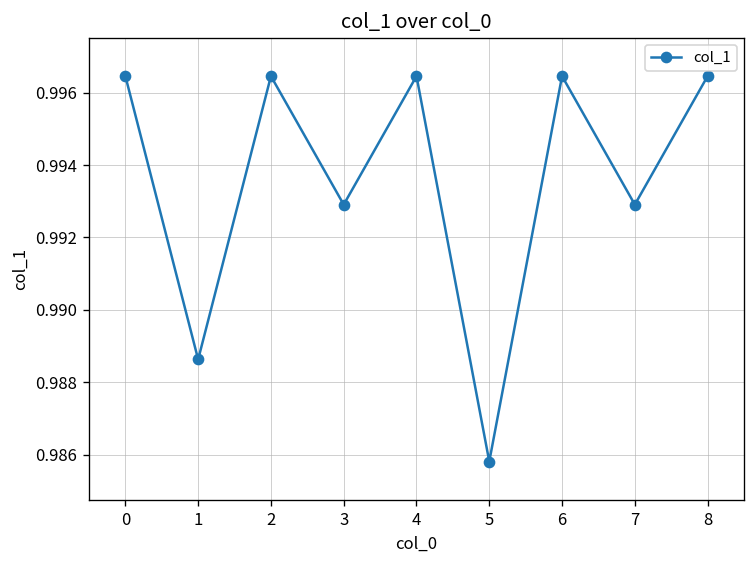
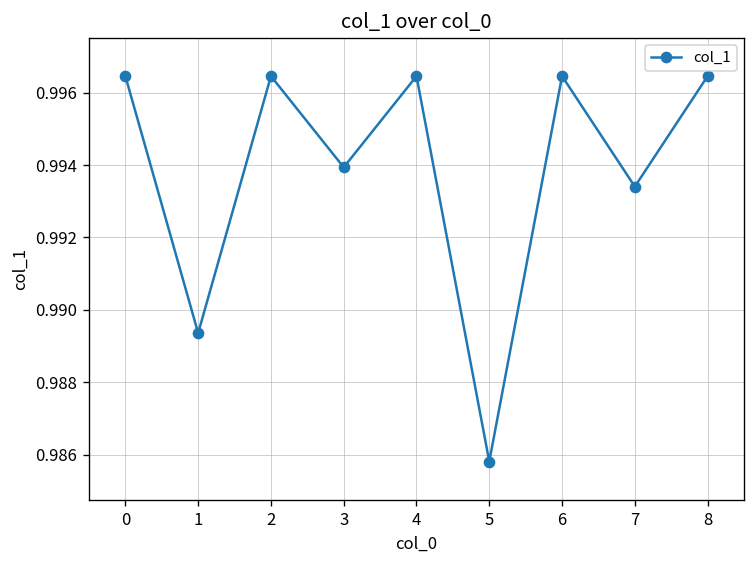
  {
    "0": 0.9965,
-   "1": 0.9886,
+   "1": 0.9894,
    "2": 0.9965,
-   "3": 0.9929,
+   "3": 0.9939,
    "4": 0.9965,
    "5": 0.9858,
    "6": 0.9965,
-   "7": 0.9929,
+   "7": 0.9934,
    "8": 0.9965
  }
